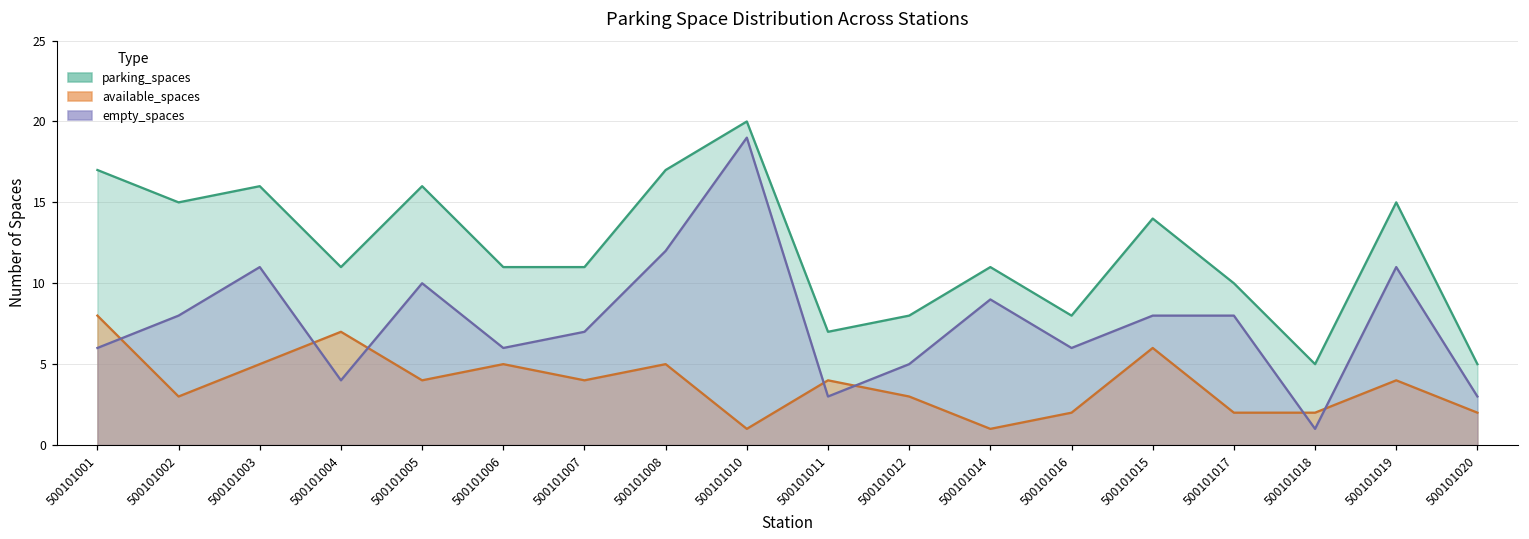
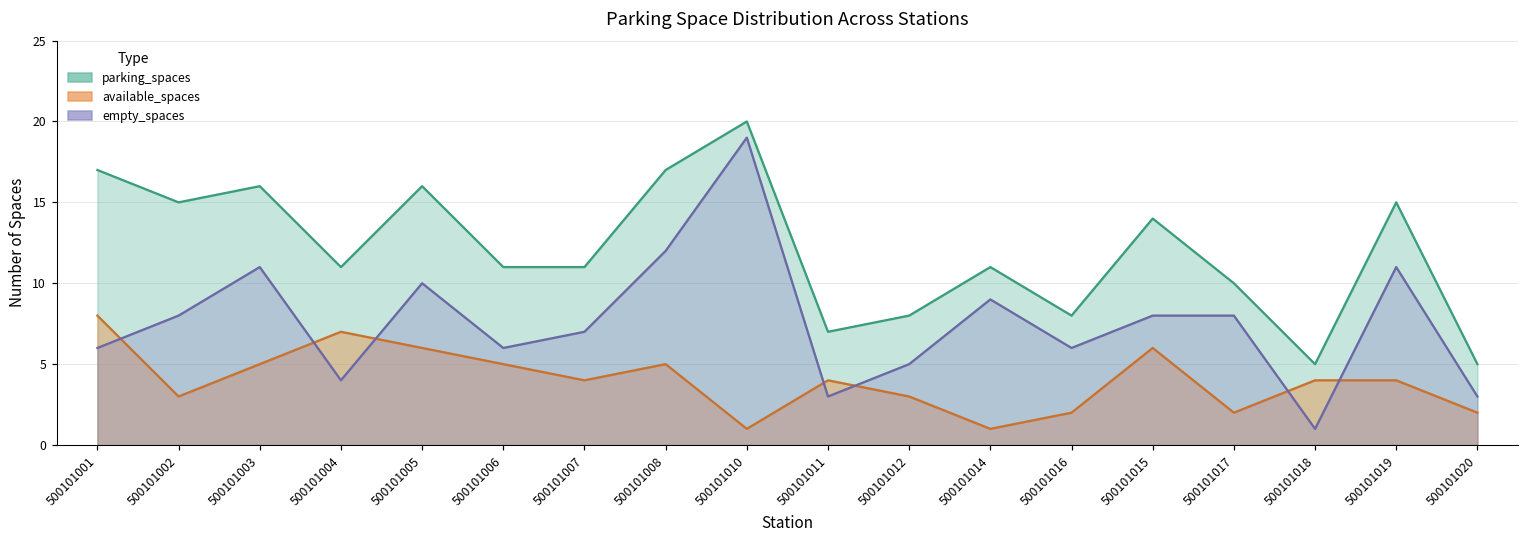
  {
    "available_spaces": {
      "500101001": 8,
      "500101002": 3,
      "500101003": 5,
      "500101004": 7,
-     "500101005": 4,
+     "500101005": 6,
      "500101006": 5,
      "500101007": 4,
      "500101008": 5,
      "500101010": 1,
      "500101011": 4,
      "500101012": 3,
      "500101014": 1,
      "500101016": 2,
      "500101015": 6,
      "500101017": 2,
-     "500101018": 2,
+     "500101018": 4,
      "500101019": 4,
      "500101020": 2
    }
  }
